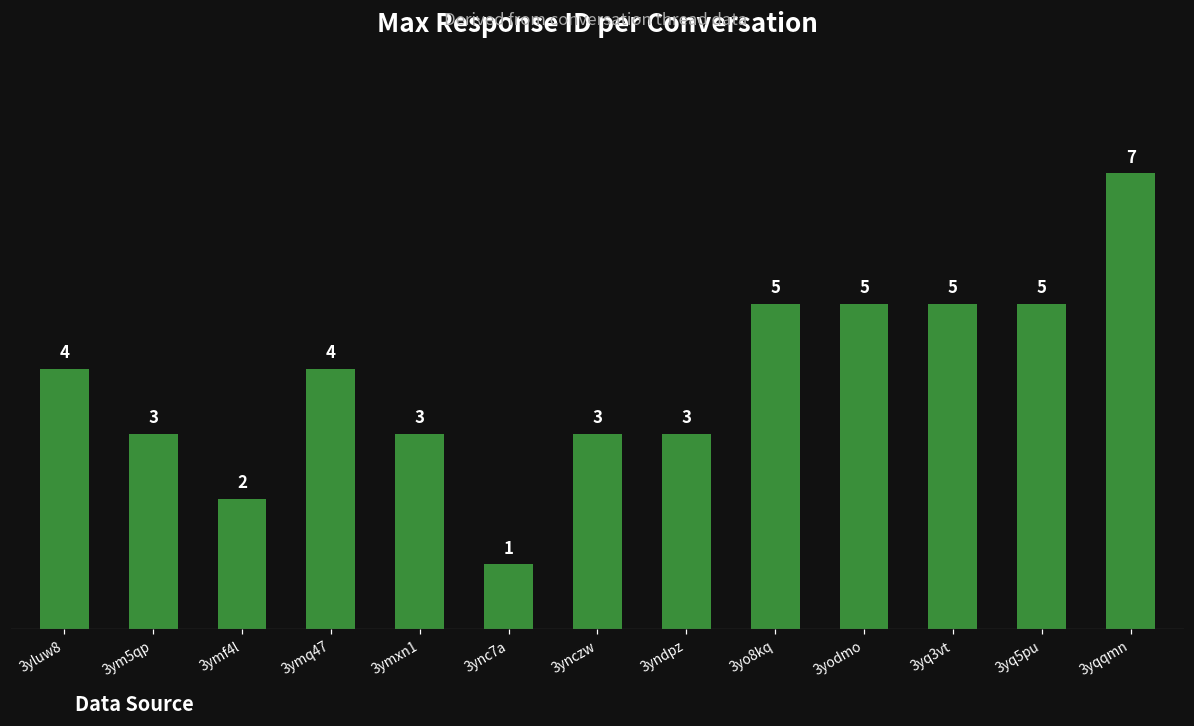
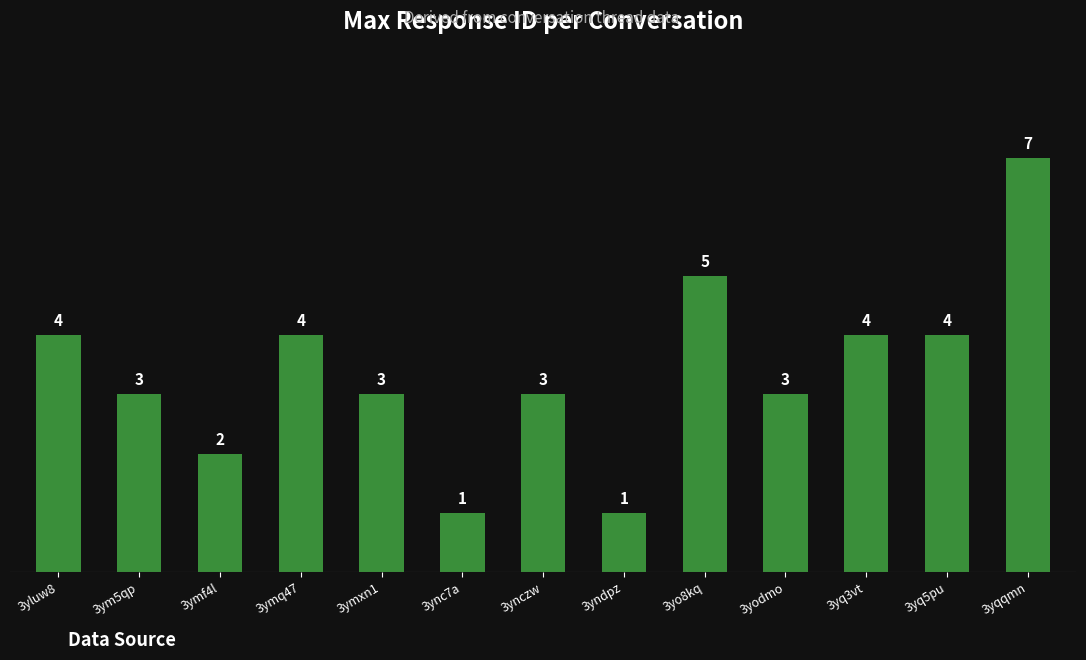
  {
    "3yluw8": 4,
    "3ym5qp": 3,
    "3ymf4l": 2,
    "3ymq47": 4,
    "3ymxn1": 3,
    "3ync7a": 1,
    "3ynczw": 3,
-   "3yndpz": 3,
+   "3yndpz": 1,
    "3yo8kq": 5,
-   "3yodmo": 5,
-   "3yq3vt": 5,
-   "3yq5pu": 5,
+   "3yodmo": 3,
+   "3yq3vt": 4,
+   "3yq5pu": 4,
    "3yqqmn": 7
  }
